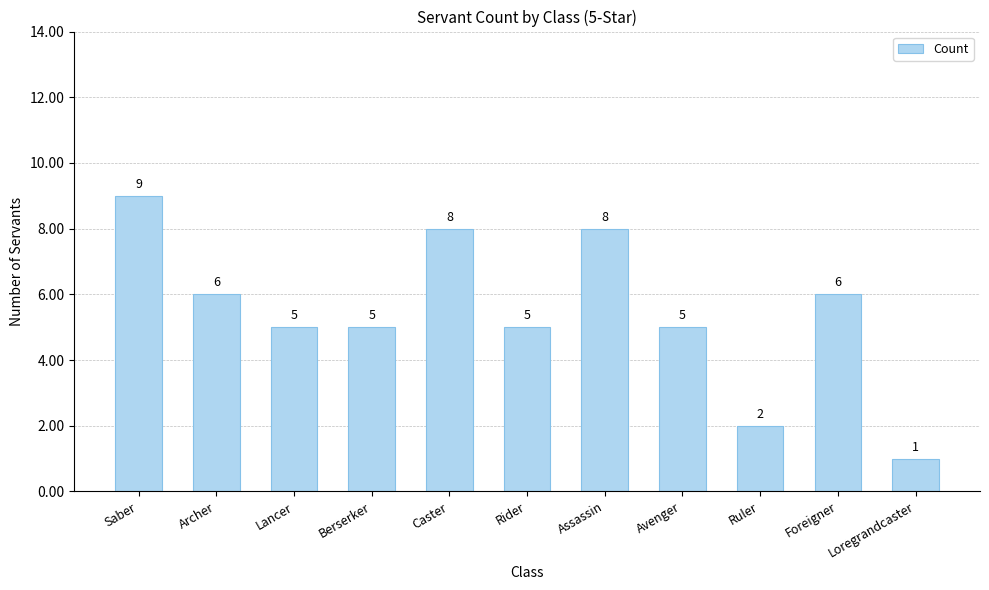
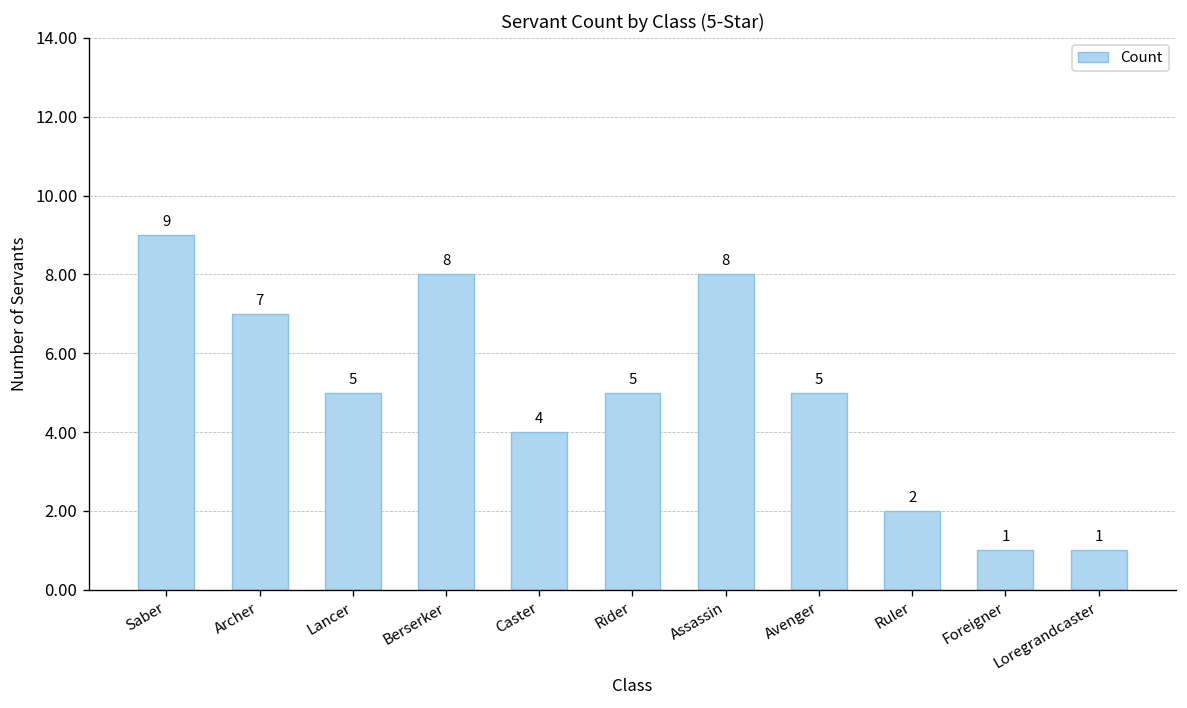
  {
    "Saber": 9,
-   "Archer": 6,
+   "Archer": 7,
    "Lancer": 5,
-   "Berserker": 5,
-   "Caster": 8,
+   "Berserker": 8,
+   "Caster": 4,
    "Rider": 5,
    "Assassin": 8,
    "Avenger": 5,
    "Ruler": 2,
-   "Foreigner": 6,
+   "Foreigner": 1,
    "Loregrandcaster": 1
  }
